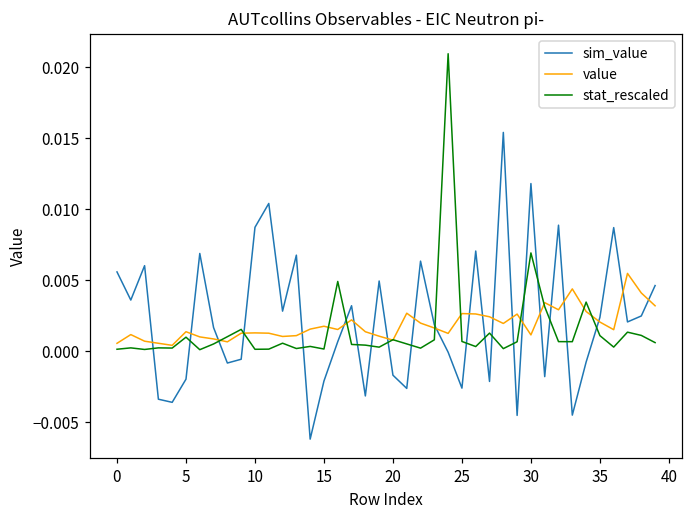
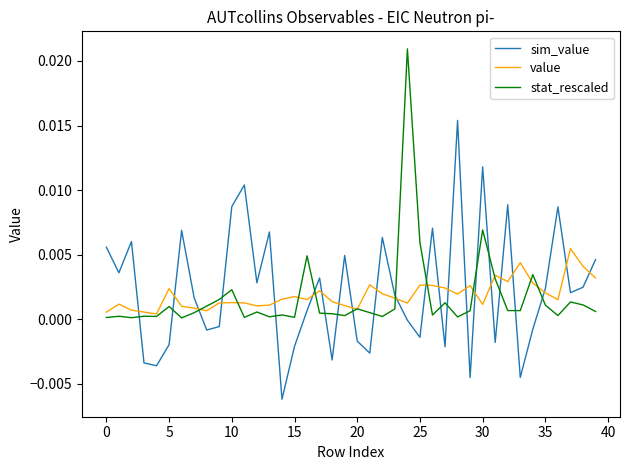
  {
    "sim_value": {
      "0": 0.0056,
      "5": -0.0020,
      "10": 0.0087,
      "15": -0.0021,
      "20": -0.0017,
-     "25": -0.0026,
+     "25": -0.0014,
      "30": 0.0118,
      "35": 0.0024
    },
    "value": {
      "0": 0.0006,
-     "5": 0.0014,
+     "5": 0.0024,
      "10": 0.0013,
      "15": 0.0018,
      "25": 0.0026,
      "30": 0.0011,
      "35": 0.0021
    },
    "stat_rescaled": {
      "0": 0.0001,
      "5": 0.0010,
-     "10": 0.0001,
+     "10": 0.0023,
      "15": 0.0002,
-     "25": 0.0007,
+     "25": 0.0059,
      "30": 0.0069,
      "35": 0.0011
    }
  }
